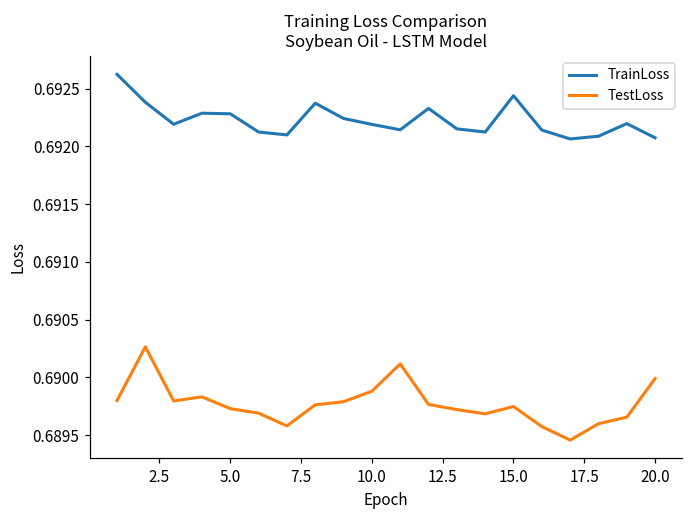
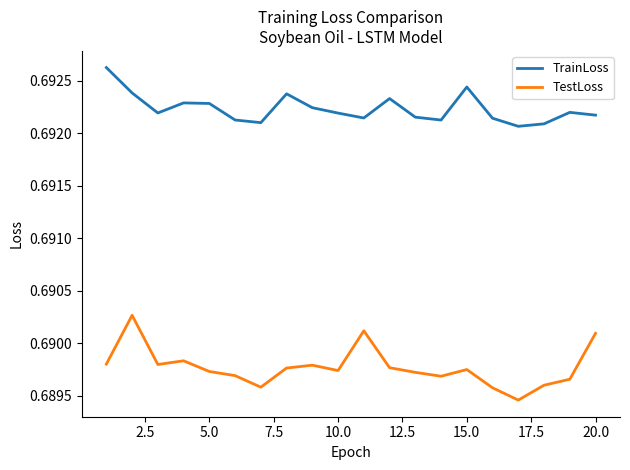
  {
    "TrainLoss": {
      "5.0": 0.69228,
      "10.0": 0.69219,
      "15.0": 0.69244,
-     "20.0": 0.69207
+     "20.0": 0.69217
    },
    "TestLoss": {
      "5.0": 0.68973,
-     "10.0": 0.68988,
+     "10.0": 0.68974,
      "15.0": 0.68975,
-     "20.0": 0.68999
+     "20.0": 0.69009
    }
  }
